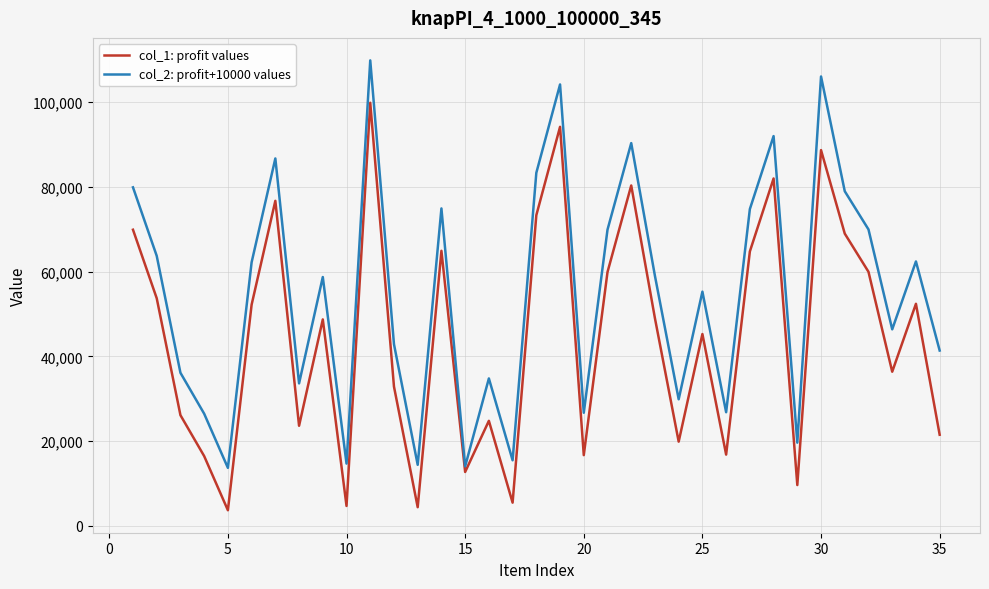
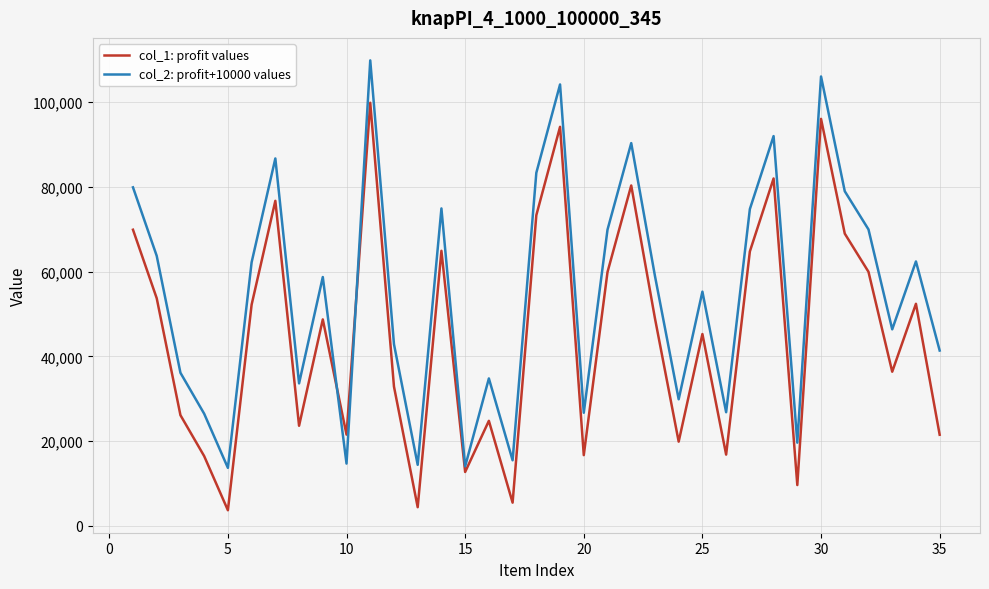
  {
    "col_1: profit values": {
      "5": "4,000",
-     "10": "5,000",
+     "10": "22,000",
      "15": "13,000",
      "20": "17,000",
      "25": "45,000",
-     "30": "89,000",
+     "30": "96,000",
      "35": "22,000"
    },
    "col_2: profit+10000 values": {
      "5": "14,000",
      "10": "15,000",
      "15": "14,000",
      "20": "27,000",
      "25": "55,000",
      "30": "106,000",
      "35": "41,000"
    }
  }
